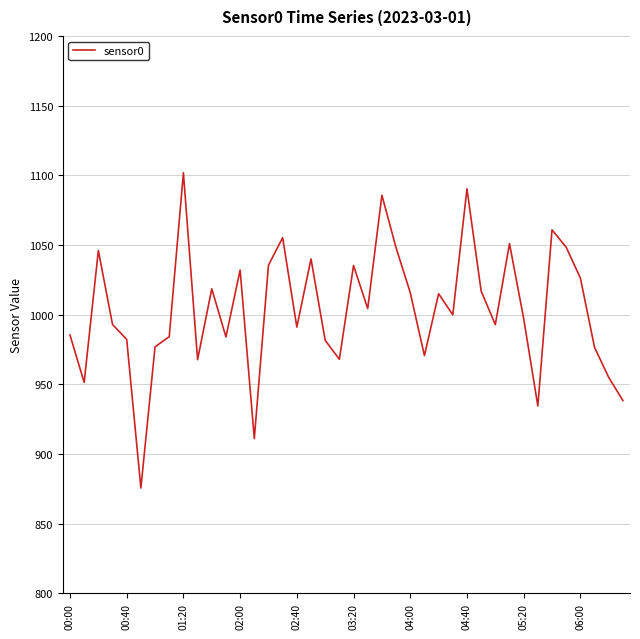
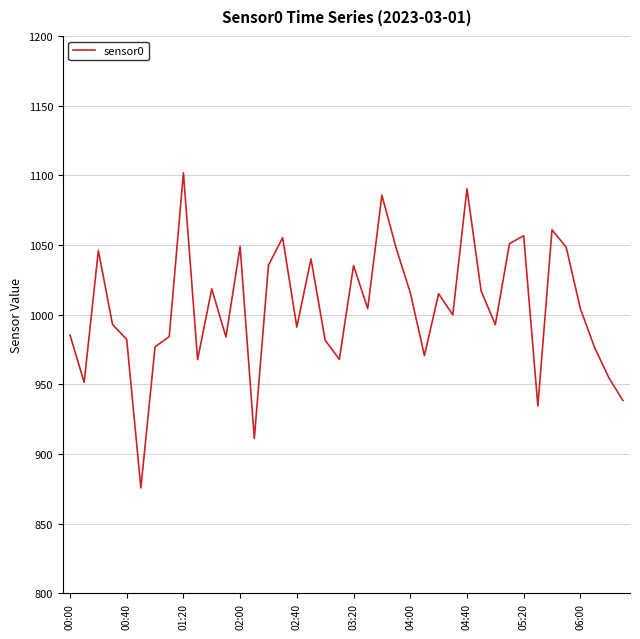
  {
    "00:00": 985,
    "00:40": 982,
    "01:20": 1102,
-   "02:00": 1032,
+   "02:00": 1049,
    "02:40": 991,
    "03:20": 1035,
    "04:00": 1016,
    "04:40": 1090,
-   "05:20": 997,
-   "06:00": 1026
+   "05:20": 1057,
+   "06:00": 1004
  }
